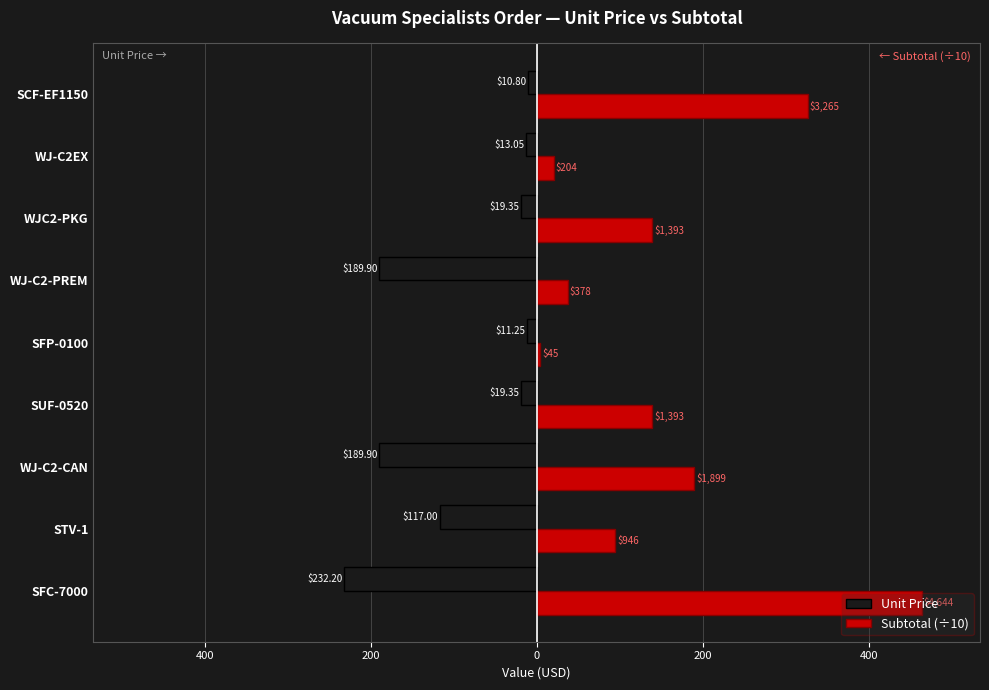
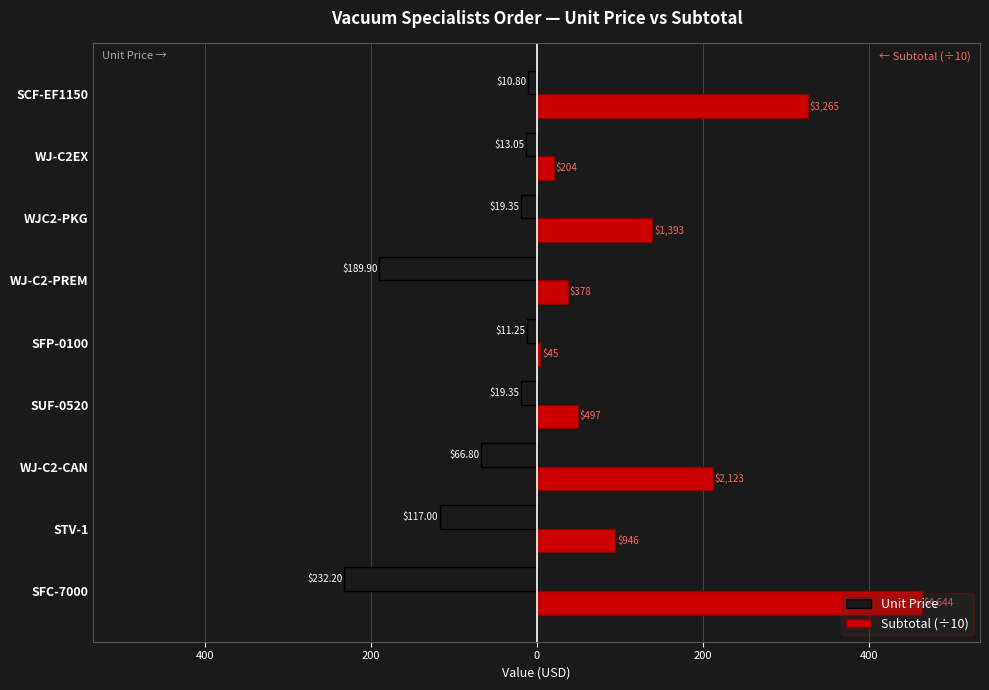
  {
    "Unit Price": {
-     "WJ-C2-CAN": "$189.90"
+     "WJ-C2-CAN": "$66.80"
    },
    "Subtotal (÷10)": {
-     "SUF-0520": "$1,393",
-     "WJ-C2-CAN": "$1,899"
+     "SUF-0520": "$497",
+     "WJ-C2-CAN": "$2,123"
    }
  }
